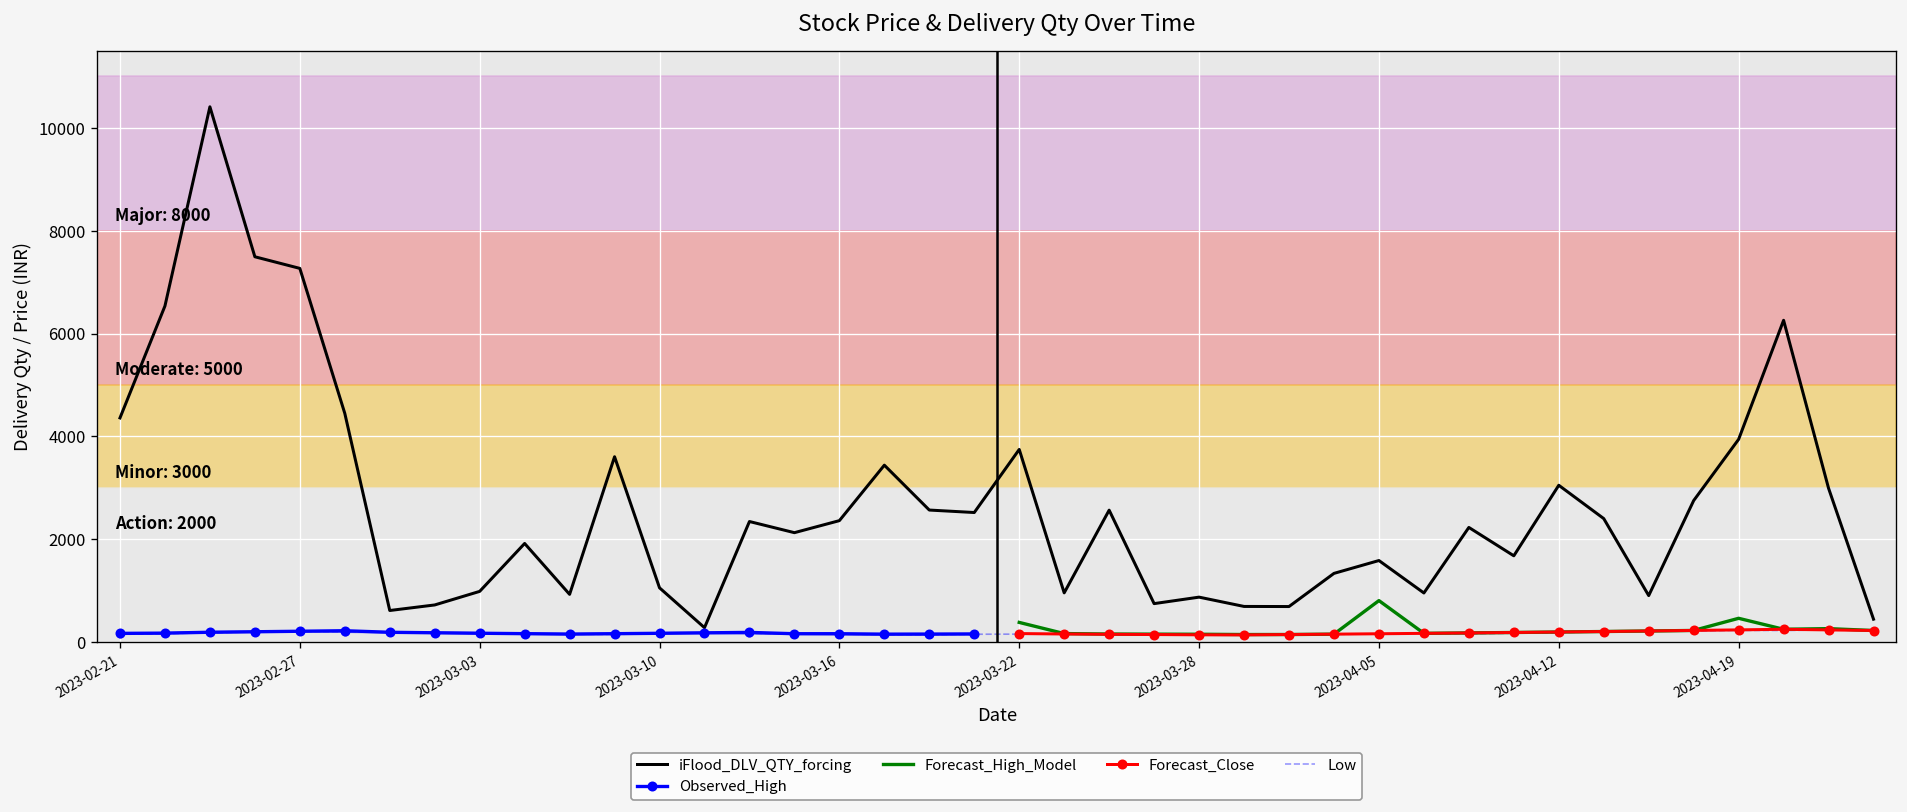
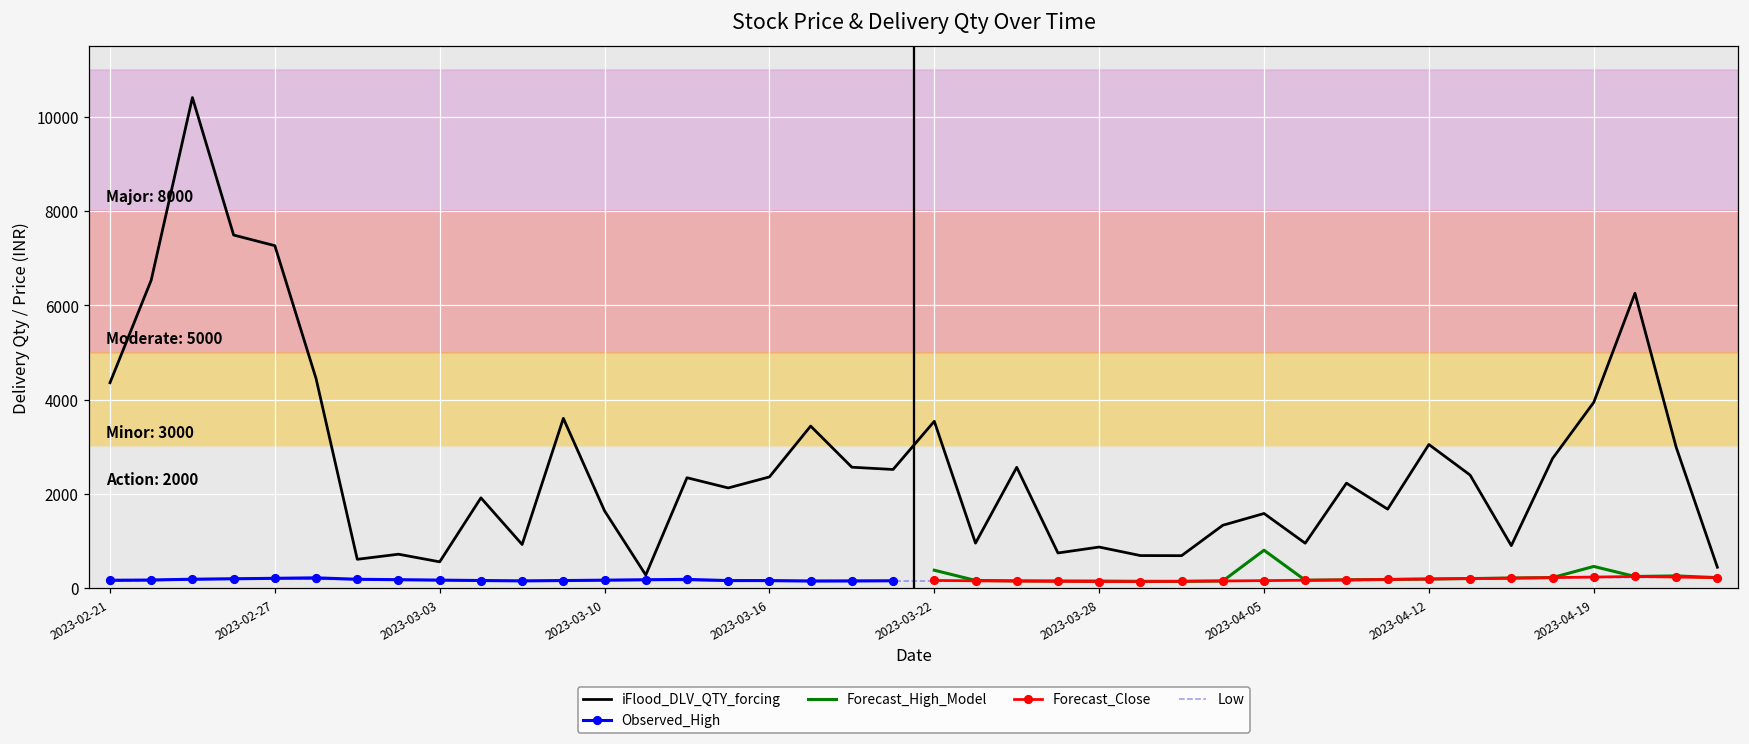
  {
    "iFlood_DLV_QTY_forcing": {
      "2023-02-21": 4400,
      "2023-02-27": 7300,
-     "2023-03-03": 1000,
-     "2023-03-10": 1100,
+     "2023-03-03": 600,
+     "2023-03-10": 1600,
      "2023-03-16": 2400,
-     "2023-03-22": 3700,
+     "2023-03-22": 3500,
      "2023-03-28": 900,
      "2023-04-05": 1600,
      "2023-04-12": 3000,
      "2023-04-19": 3900
    },
    "Forecast_High_Model": {
      "2023-03-22": 400,
      "2023-04-05": 800,
      "2023-04-19": 500
    }
  }
